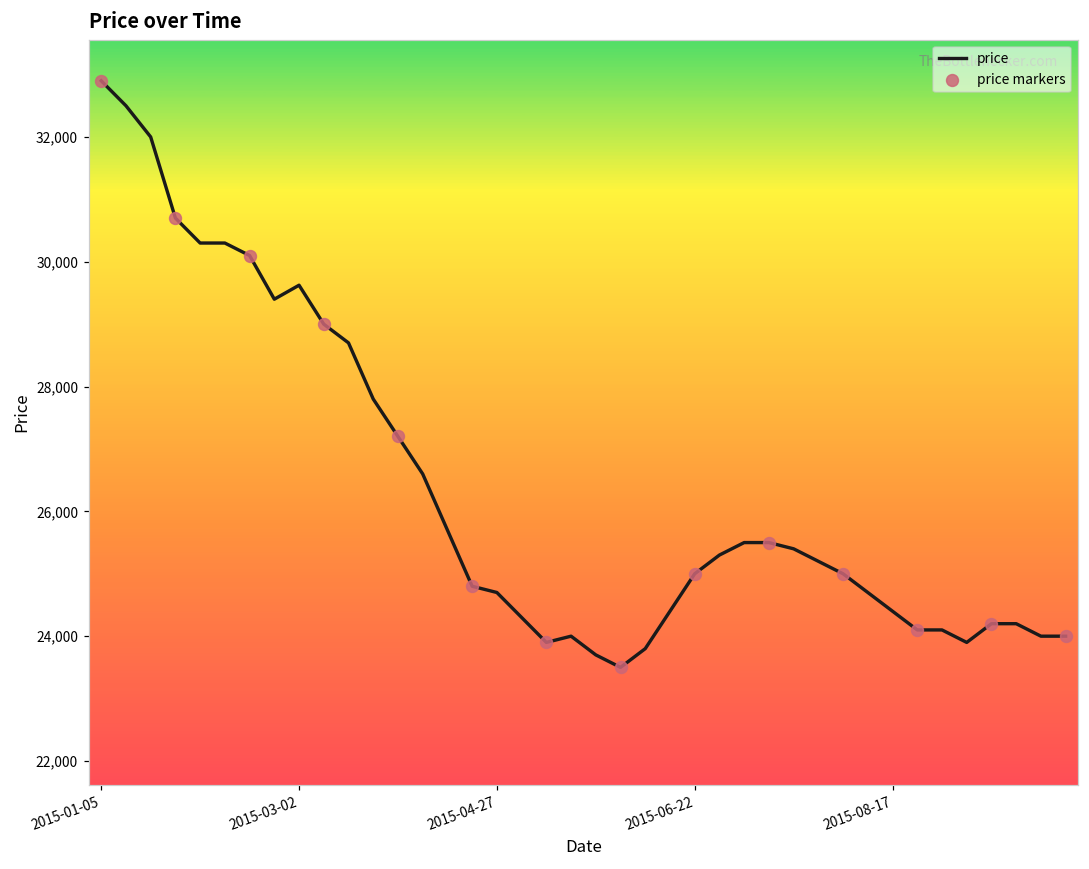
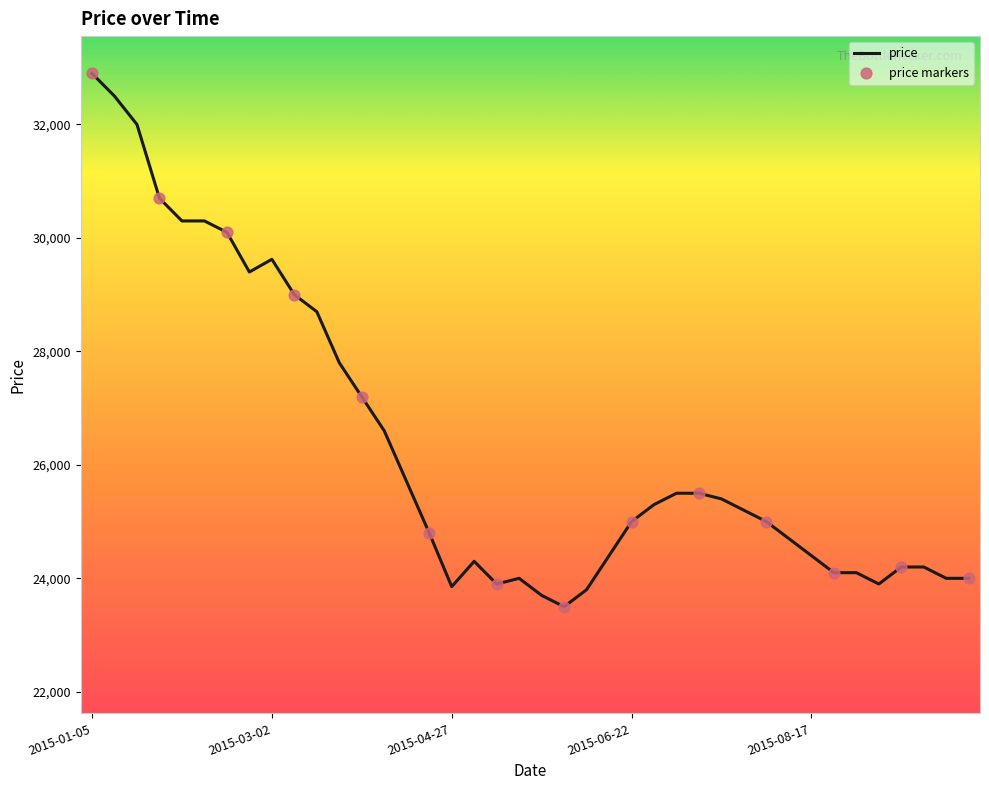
  {
    "price": {
      "2015-03-02": "29,600",
-     "2015-04-27": "24,700",
+     "2015-04-27": "23,900",
      "2015-08-17": "24,400"
    }
  }
